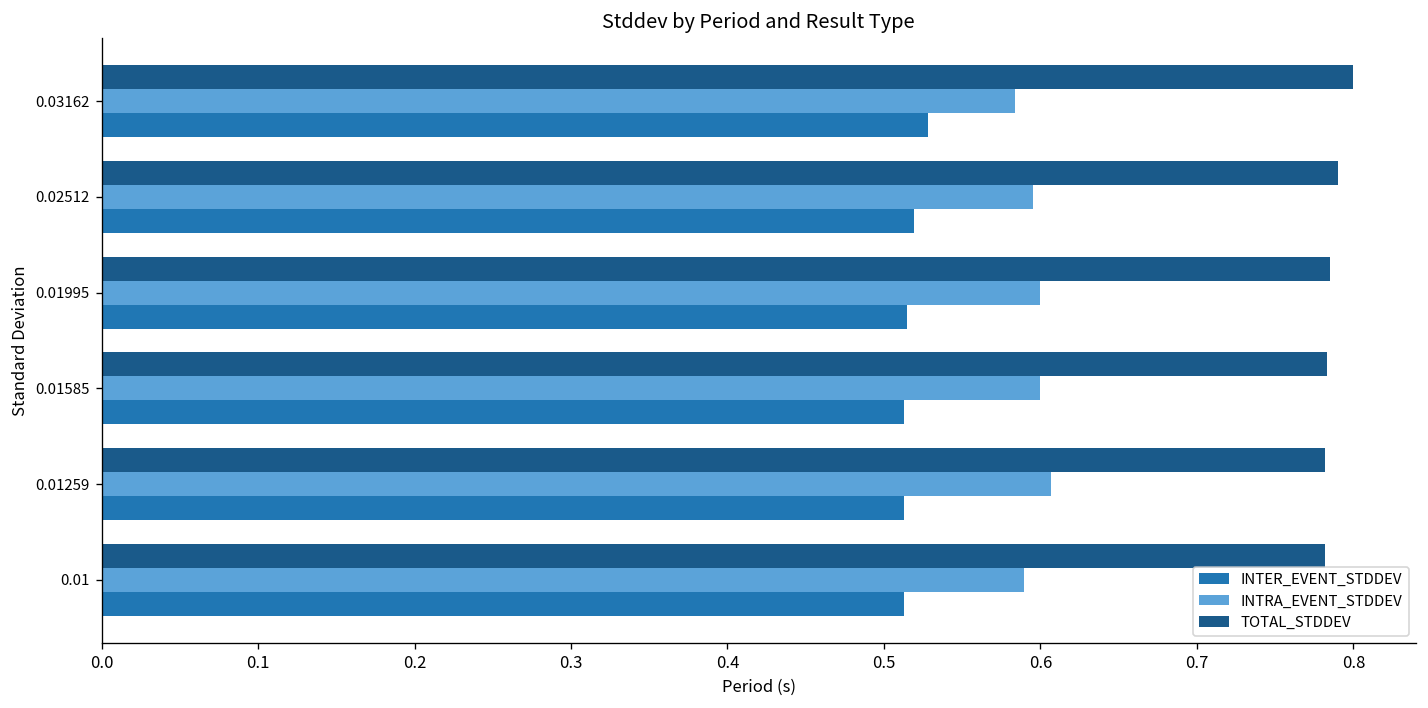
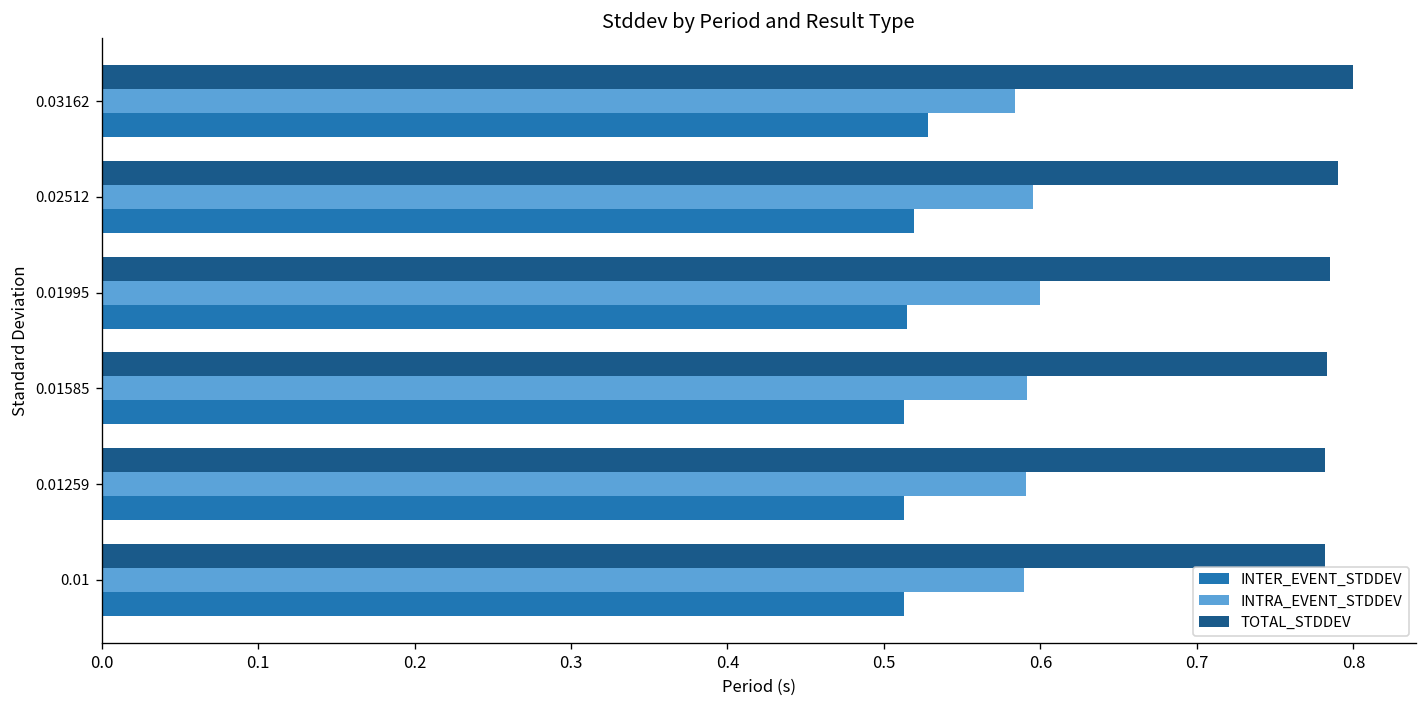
  {
    "INTRA_EVENT_STDDEV": {
      "0.03162": 0.584,
      "0.02512": 0.595,
      "0.01995": 0.600,
-     "0.01585": 0.600,
-     "0.01259": 0.607,
+     "0.01585": 0.591,
+     "0.01259": 0.591,
      "0.01": 0.590
    }
  }
